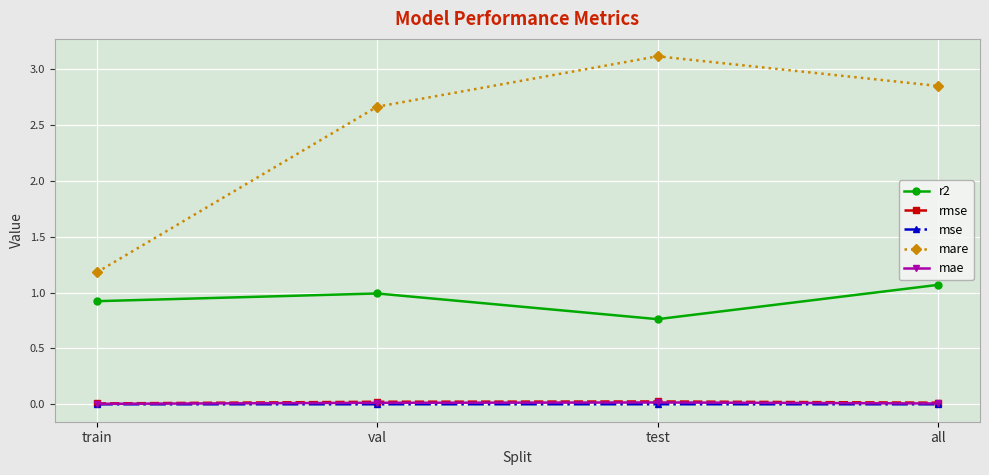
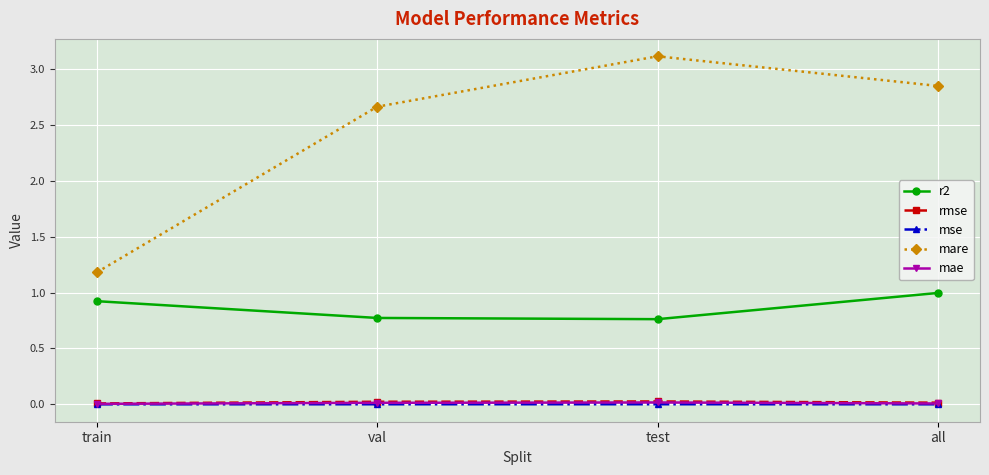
  {
    "r2": {
      "train": 0.92,
-     "val": 0.99,
+     "val": 0.77,
      "test": 0.76,
-     "all": 1.07
+     "all": 1.00
    },
    "mare": {
      "train": 1.18,
      "val": 2.66,
      "test": 3.11,
      "all": 2.85
    }
  }
